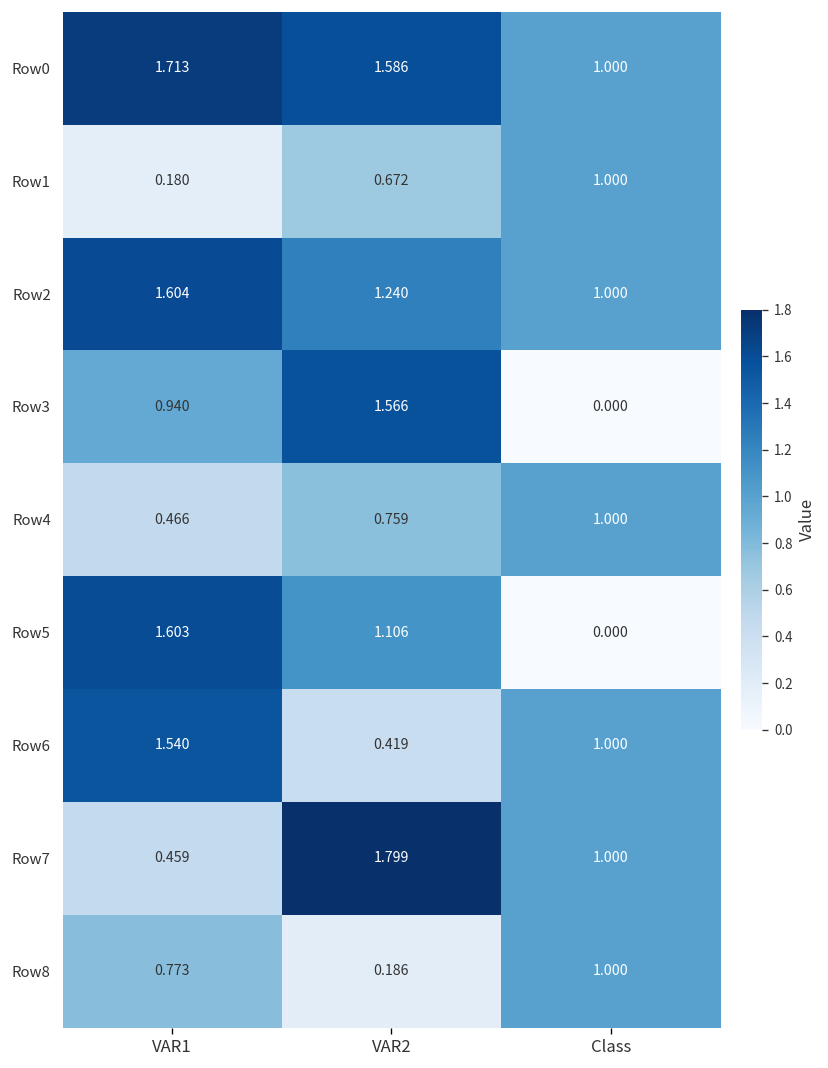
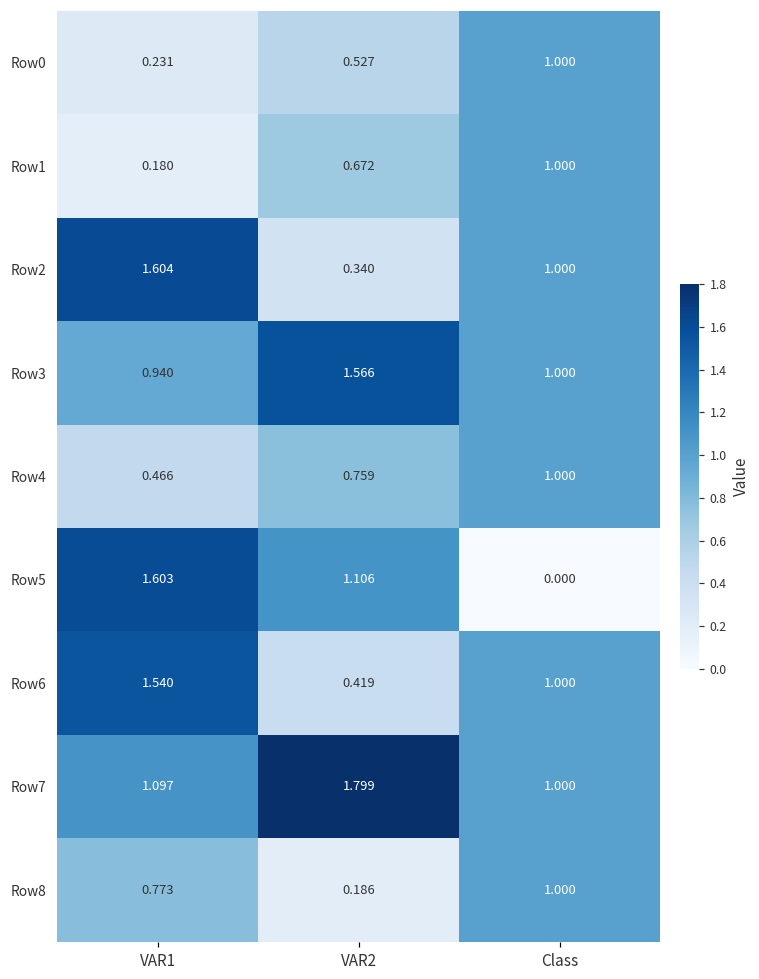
  {
    "Row0": {
-     "VAR1": 1.713,
-     "VAR2": 1.586,
+     "VAR1": 0.231,
+     "VAR2": 0.527,
      "Class": 1.000
    },
    "Row1": {
      "VAR1": 0.180,
      "VAR2": 0.672,
      "Class": 1.000
    },
    "Row2": {
      "VAR1": 1.604,
-     "VAR2": 1.240,
+     "VAR2": 0.340,
      "Class": 1.000
    },
    "Row3": {
      "VAR1": 0.940,
      "VAR2": 1.566,
-     "Class": 0.000
+     "Class": 1.000
    },
    "Row4": {
      "VAR1": 0.466,
      "VAR2": 0.759,
      "Class": 1.000
    },
    "Row5": {
      "VAR1": 1.603,
      "VAR2": 1.106,
      "Class": 0.000
    },
    "Row6": {
      "VAR1": 1.540,
      "VAR2": 0.419,
      "Class": 1.000
    },
    "Row7": {
-     "VAR1": 0.459,
+     "VAR1": 1.097,
      "VAR2": 1.799,
      "Class": 1.000
    },
    "Row8": {
      "VAR1": 0.773,
      "VAR2": 0.186,
      "Class": 1.000
    }
  }
